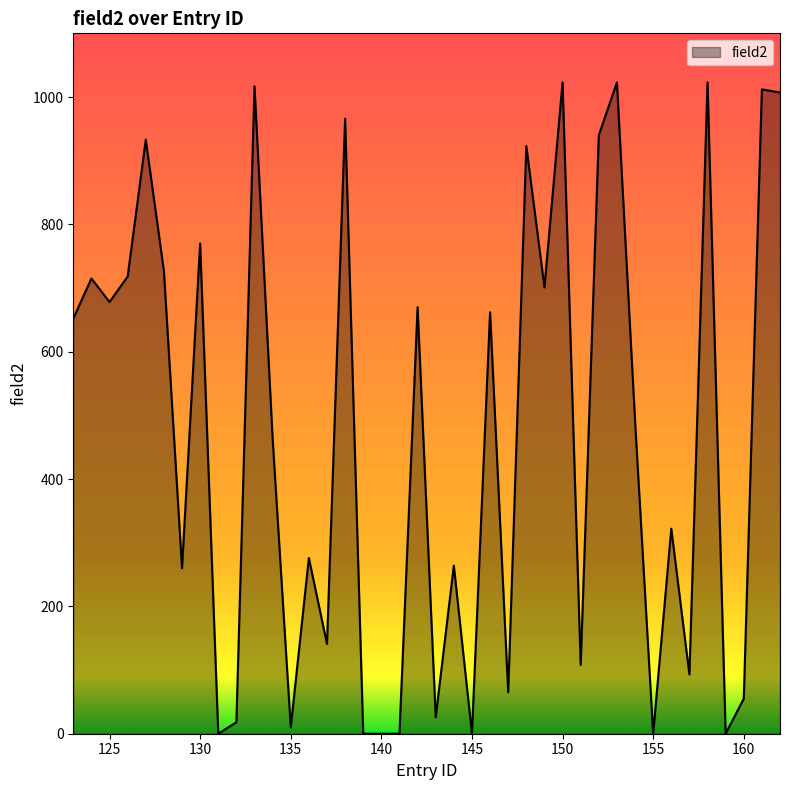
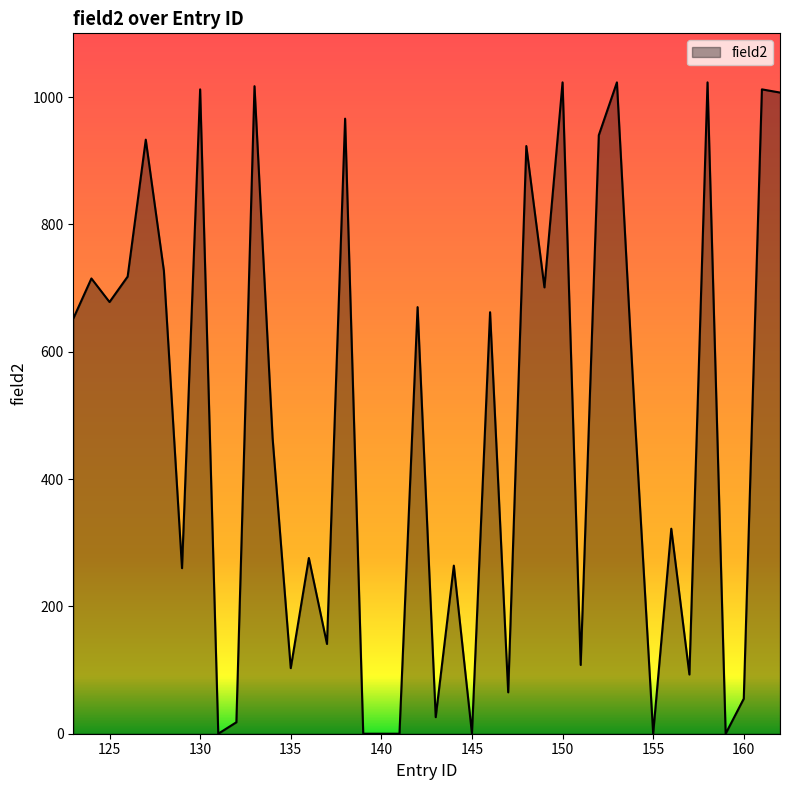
  {
    "125": 680,
-   "130": 770,
-   "135": 10,
+   "130": 1010,
+   "135": 100,
    "140": 0,
    "145": 0,
    "150": 1020,
    "155": 0,
    "160": 60
  }
